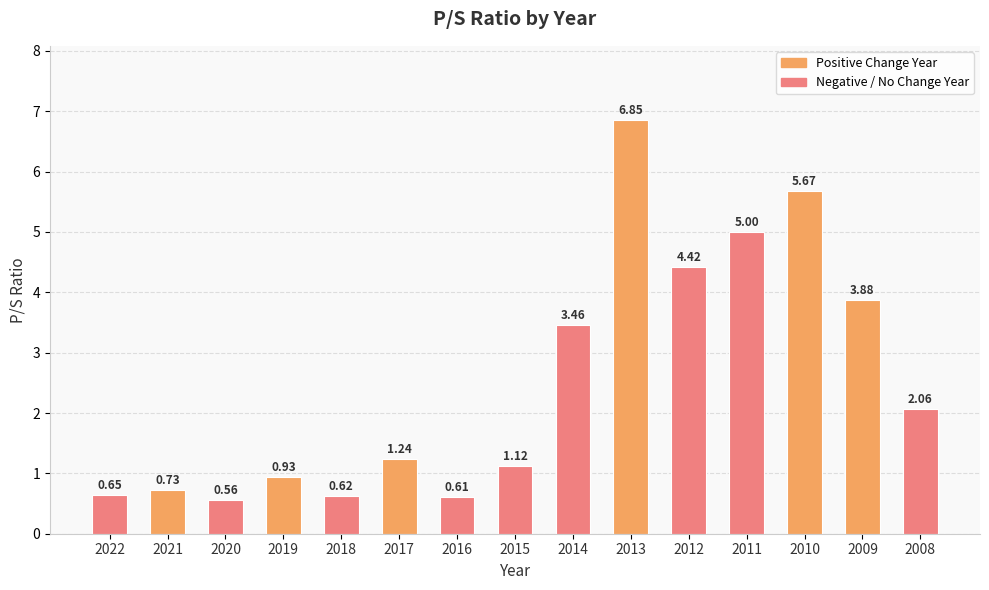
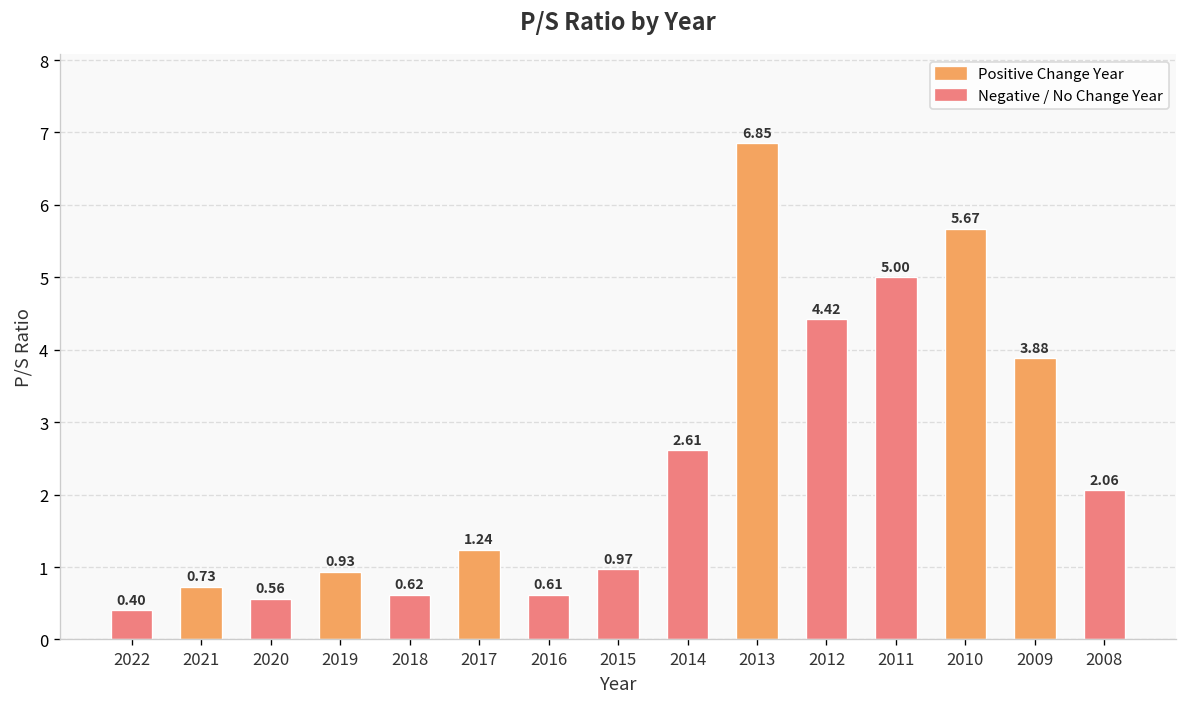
  {
-   "2022": 0.65,
+   "2022": 0.40,
    "2021": 0.73,
    "2020": 0.56,
    "2019": 0.93,
    "2018": 0.62,
    "2017": 1.24,
    "2016": 0.61,
-   "2015": 1.12,
-   "2014": 3.46,
+   "2015": 0.97,
+   "2014": 2.61,
    "2013": 6.85,
    "2012": 4.42,
    "2011": 5.00,
    "2010": 5.67,
    "2009": 3.88,
    "2008": 2.06
  }
